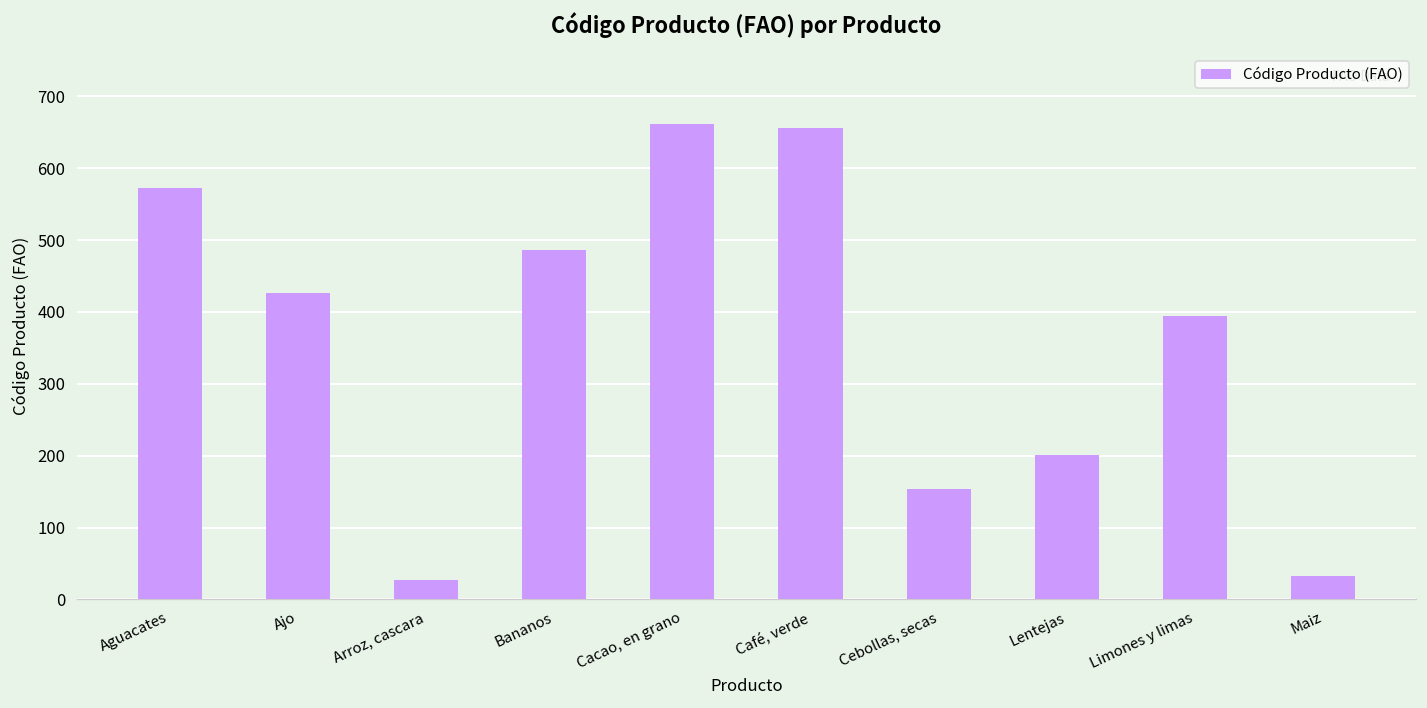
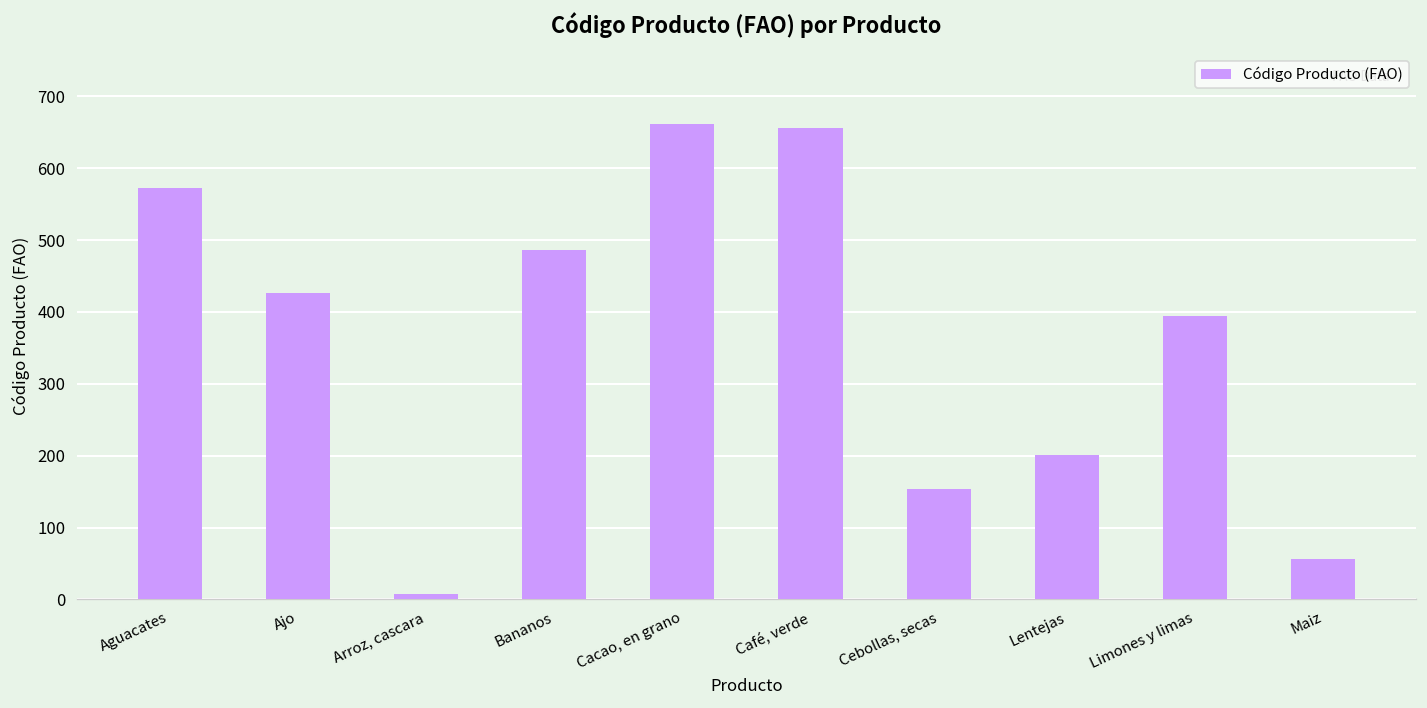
  {
    "Aguacates": 570,
    "Ajo": 430,
-   "Arroz, cascara": 30,
+   "Arroz, cascara": 10,
    "Bananos": 490,
    "Cacao, en grano": 660,
    "Café, verde": 660,
    "Cebollas, secas": 150,
    "Lentejas": 200,
    "Limones y limas": 390,
-   "Maiz": 30
+   "Maiz": 60
  }
